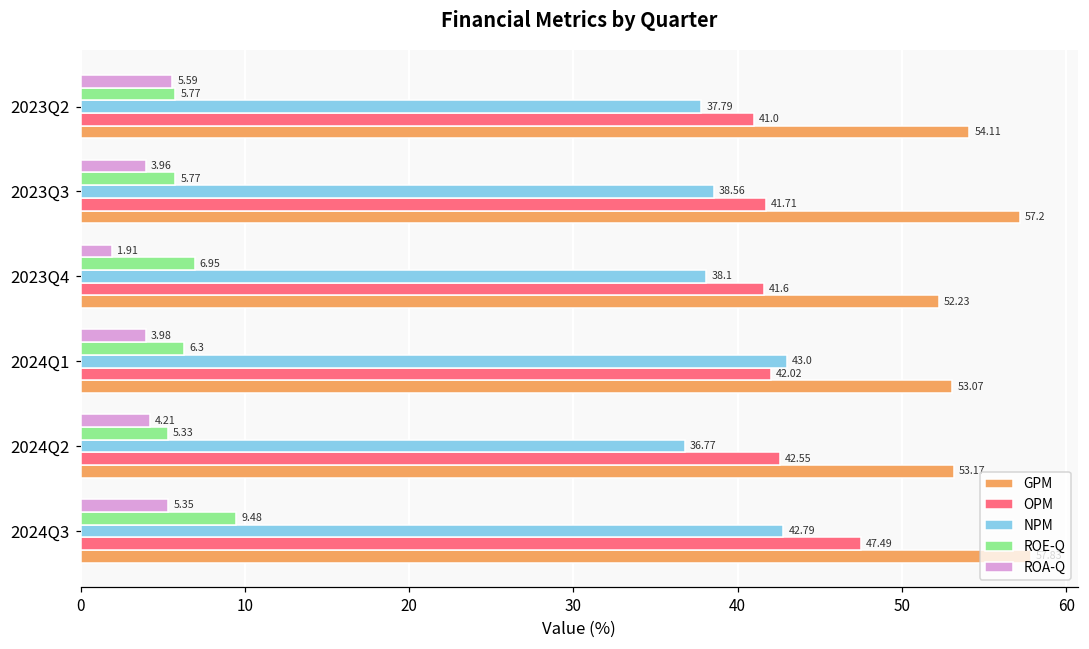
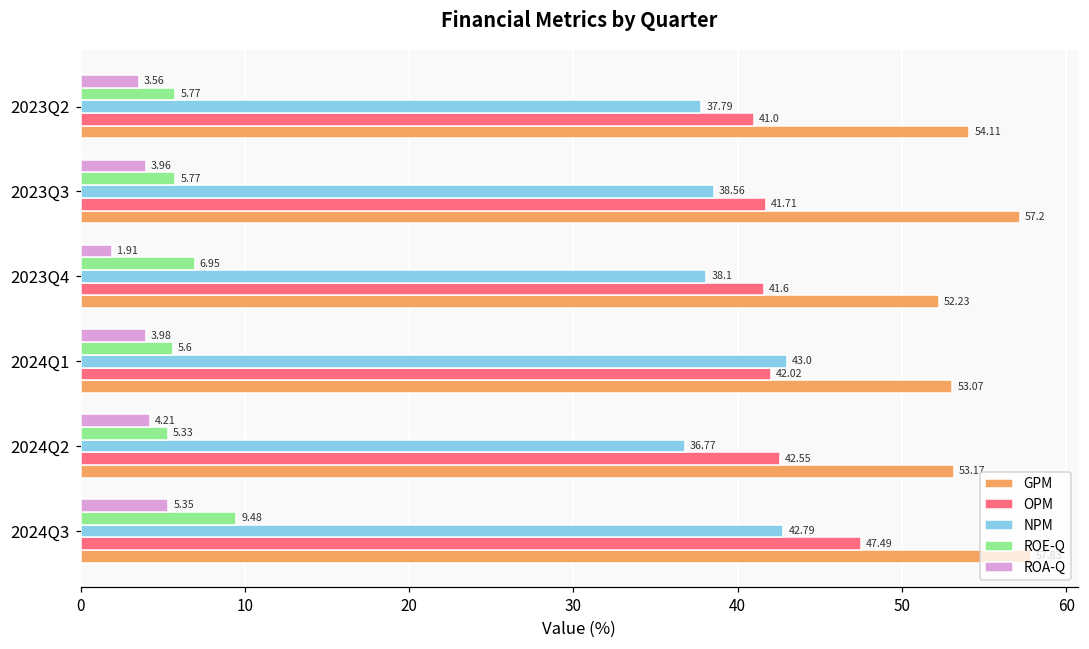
  {
    "GPM": {
      "2023Q2": 54.11,
      "2023Q3": 57.2,
      "2023Q4": 52.23,
      "2024Q1": 53.07
    },
    "OPM": {
      "2023Q2": 41.0,
      "2023Q3": 41.71,
      "2023Q4": 41.6,
      "2024Q1": 42.02,
      "2024Q2": 42.55,
      "2024Q3": 47.49
    },
    "NPM": {
      "2023Q2": 37.79,
      "2023Q3": 38.56,
      "2023Q4": 38.1,
      "2024Q1": 43.0,
      "2024Q2": 36.77,
      "2024Q3": 42.79
    },
    "ROE-Q": {
      "2023Q2": 5.77,
      "2023Q3": 5.77,
      "2023Q4": 6.95,
-     "2024Q1": 6.3,
+     "2024Q1": 5.6,
      "2024Q2": 5.33,
      "2024Q3": 9.48
    },
    "ROA-Q": {
-     "2023Q2": 5.59,
+     "2023Q2": 3.56,
      "2023Q3": 3.96,
      "2023Q4": 1.91,
      "2024Q1": 3.98,
      "2024Q2": 4.21,
      "2024Q3": 5.35
    }
  }
